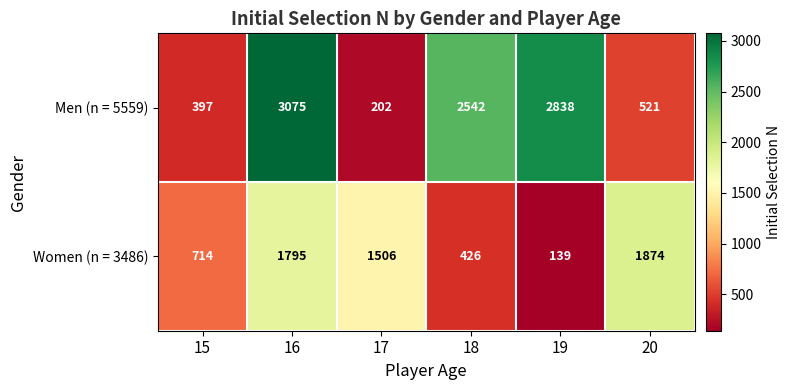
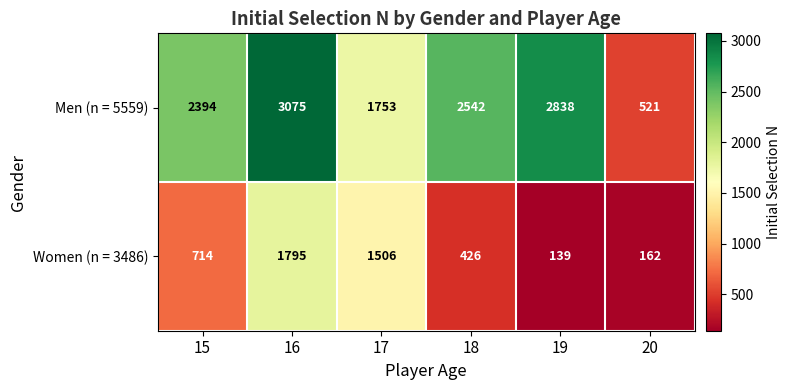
  {
    "Men (n = 5559)": {
-     "15": 397,
+     "15": 2394,
      "16": 3075,
-     "17": 202,
+     "17": 1753,
      "18": 2542,
      "19": 2838,
      "20": 521
    },
    "Women (n = 3486)": {
      "15": 714,
      "16": 1795,
      "17": 1506,
      "18": 426,
      "19": 139,
-     "20": 1874
+     "20": 162
    }
  }
